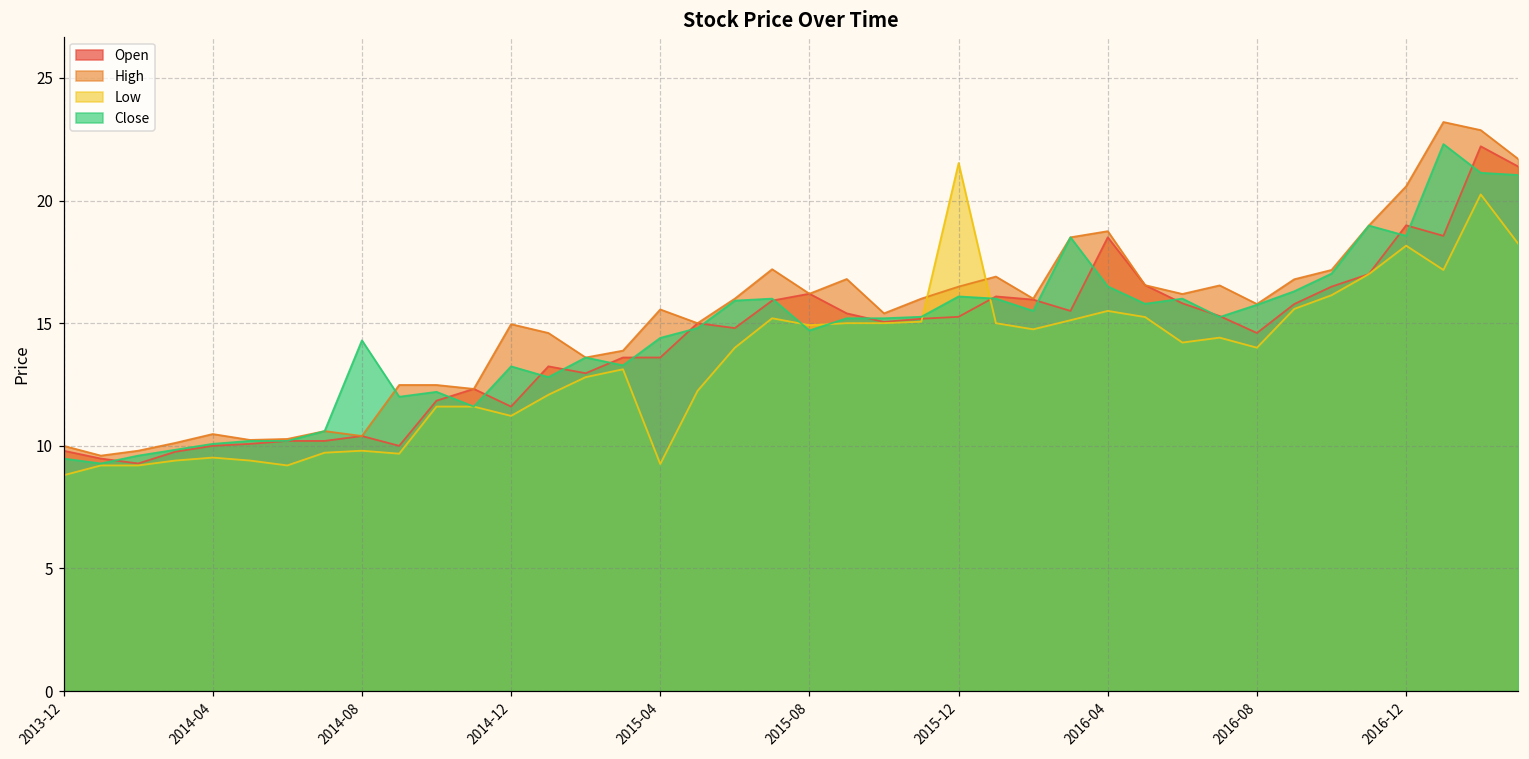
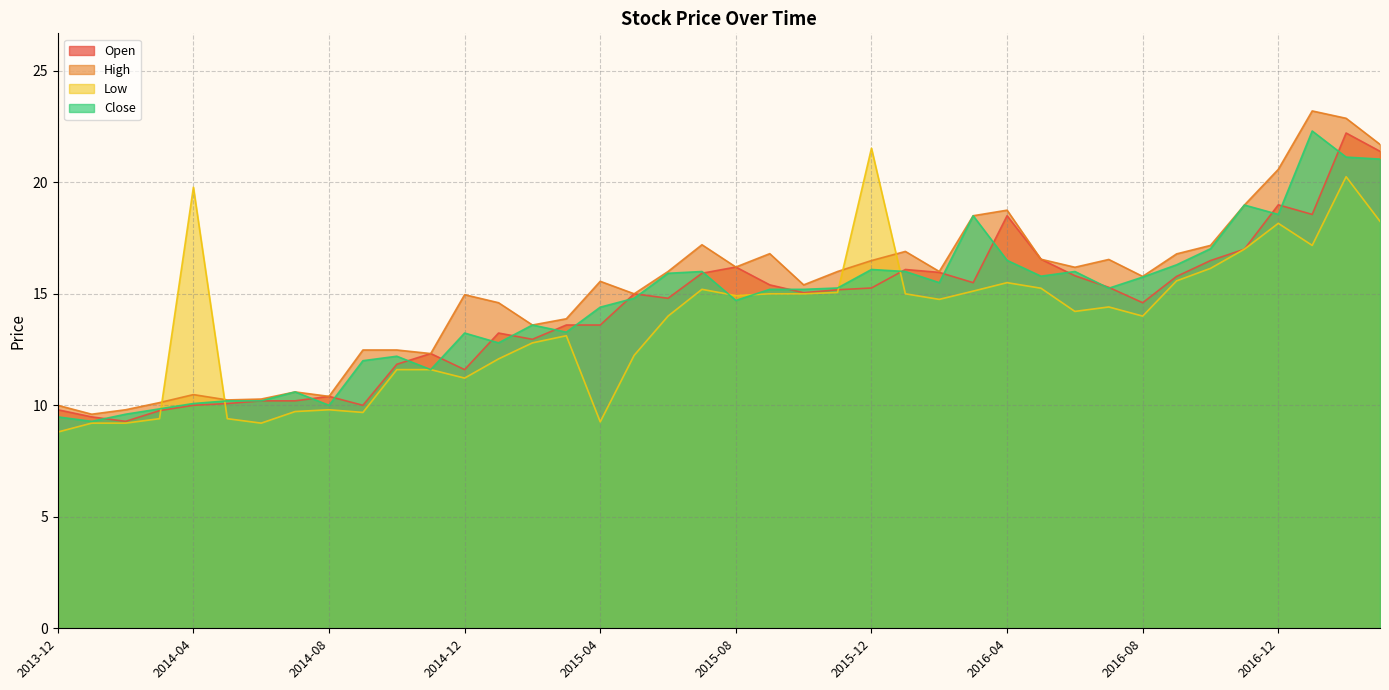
  {
    "Low": {
      "2013-12": 8.8,
-     "2014-04": 9.5,
+     "2014-04": 19.8,
      "2014-08": 9.8,
      "2014-12": 11.2,
      "2015-04": 9.3,
      "2015-08": 14.9,
      "2015-12": 21.5,
      "2016-04": 15.5,
      "2016-08": 14.0,
      "2016-12": 18.2
    },
    "Close": {
      "2013-12": 9.5,
-     "2014-08": 14.3,
+     "2014-08": 10.0,
      "2014-12": 13.2,
      "2015-04": 14.4,
      "2015-08": 14.7,
      "2015-12": 16.1,
      "2016-04": 16.5,
      "2016-12": 18.6
    }
  }
